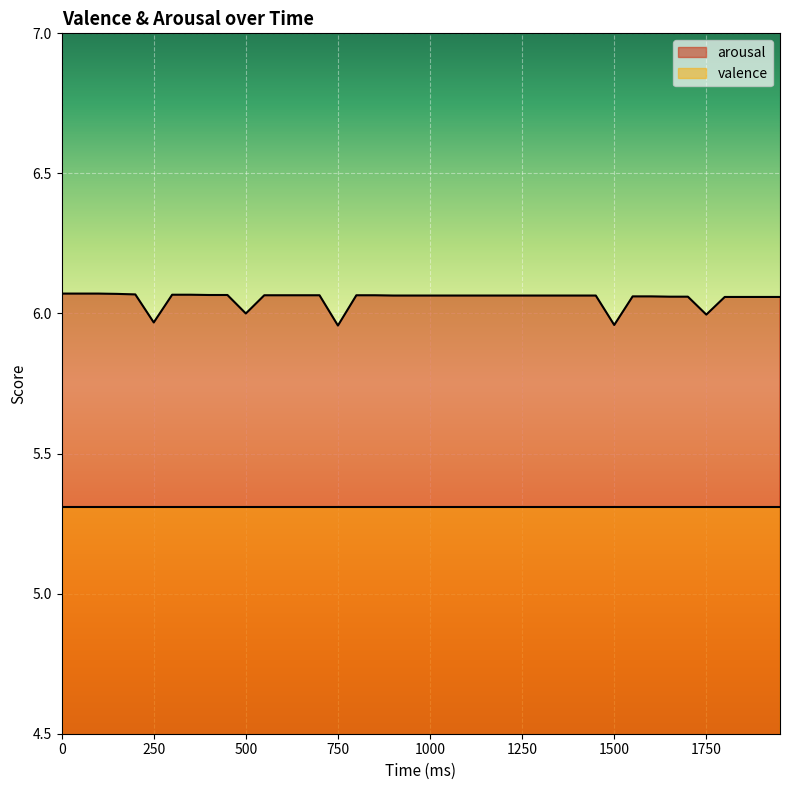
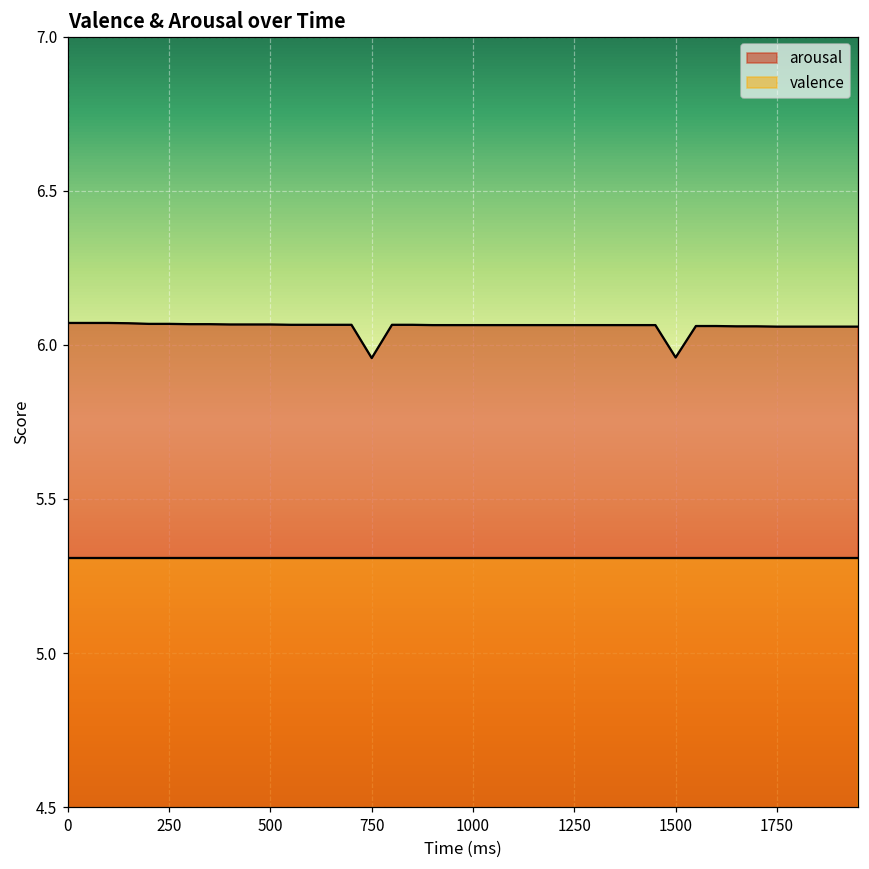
  {
    "arousal": {
      "0": 6.07,
-     "250": 5.97,
-     "500": 6.00,
+     "250": 6.07,
+     "500": 6.07,
      "750": 5.96,
      "1000": 6.06,
      "1250": 6.06,
      "1500": 5.96,
-     "1750": 6.00
+     "1750": 6.06
    },
    "valence": {
      "0": 5.31,
      "250": 5.31,
      "500": 5.31,
      "750": 5.31,
      "1000": 5.31,
      "1250": 5.31,
      "1500": 5.31,
      "1750": 5.31
    }
  }
